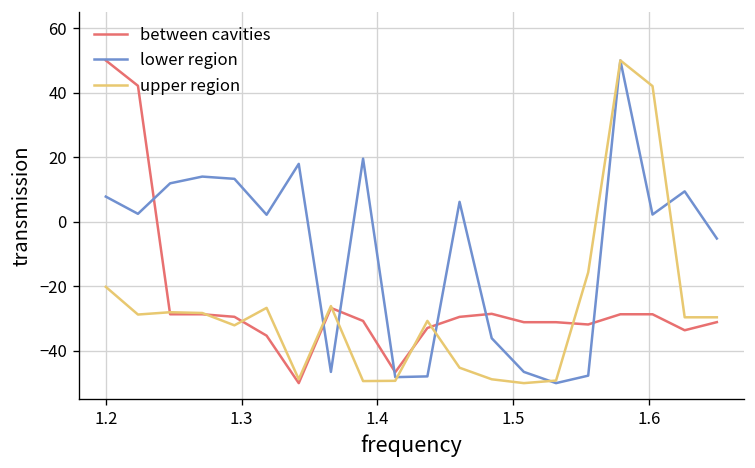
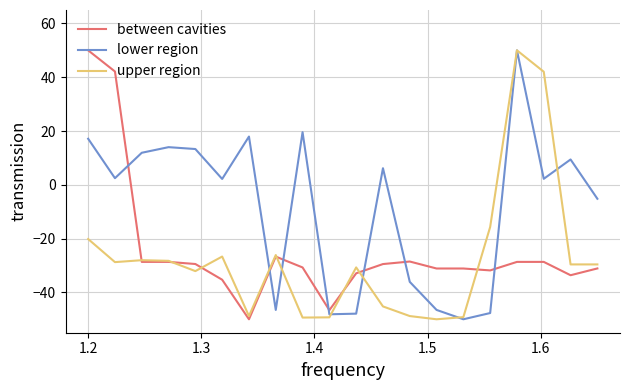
  {
    "between cavities": {
      "1.2": 50
    },
    "lower region": {
-     "1.2": 8
+     "1.2": 17
    },
    "upper region": {
      "1.2": -20
    }
  }
